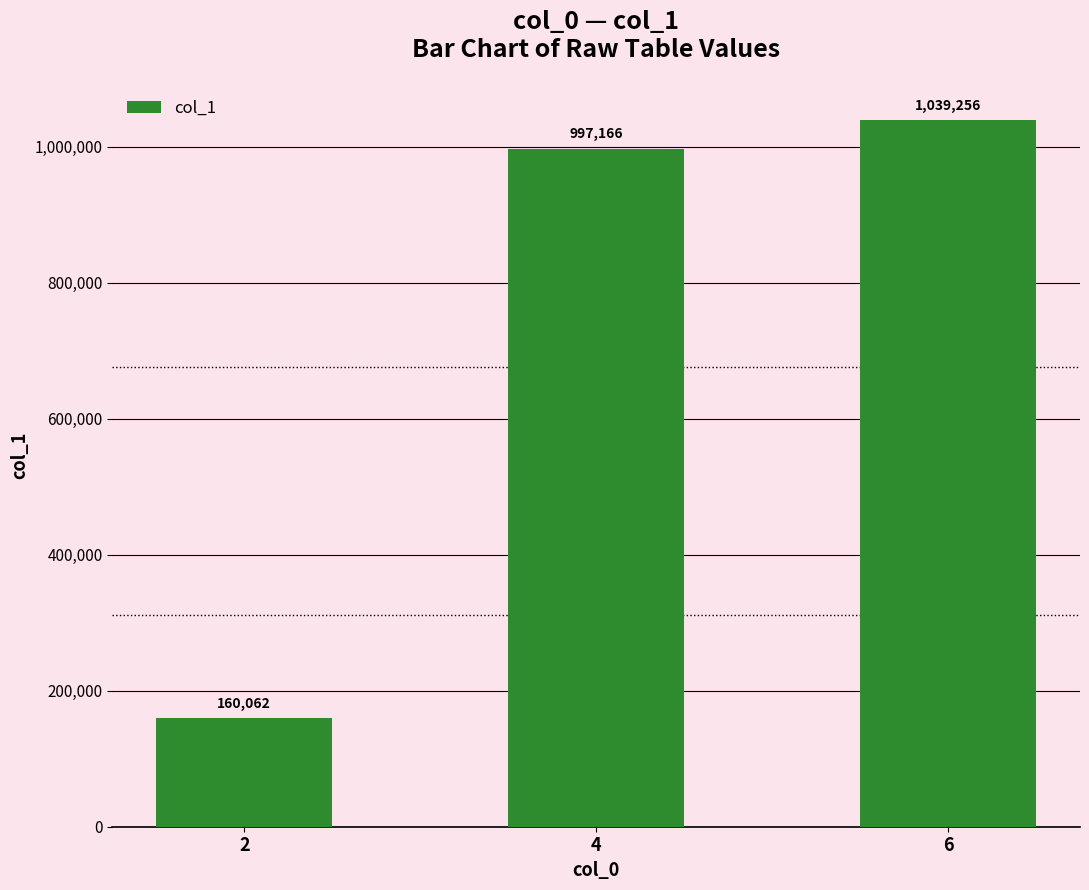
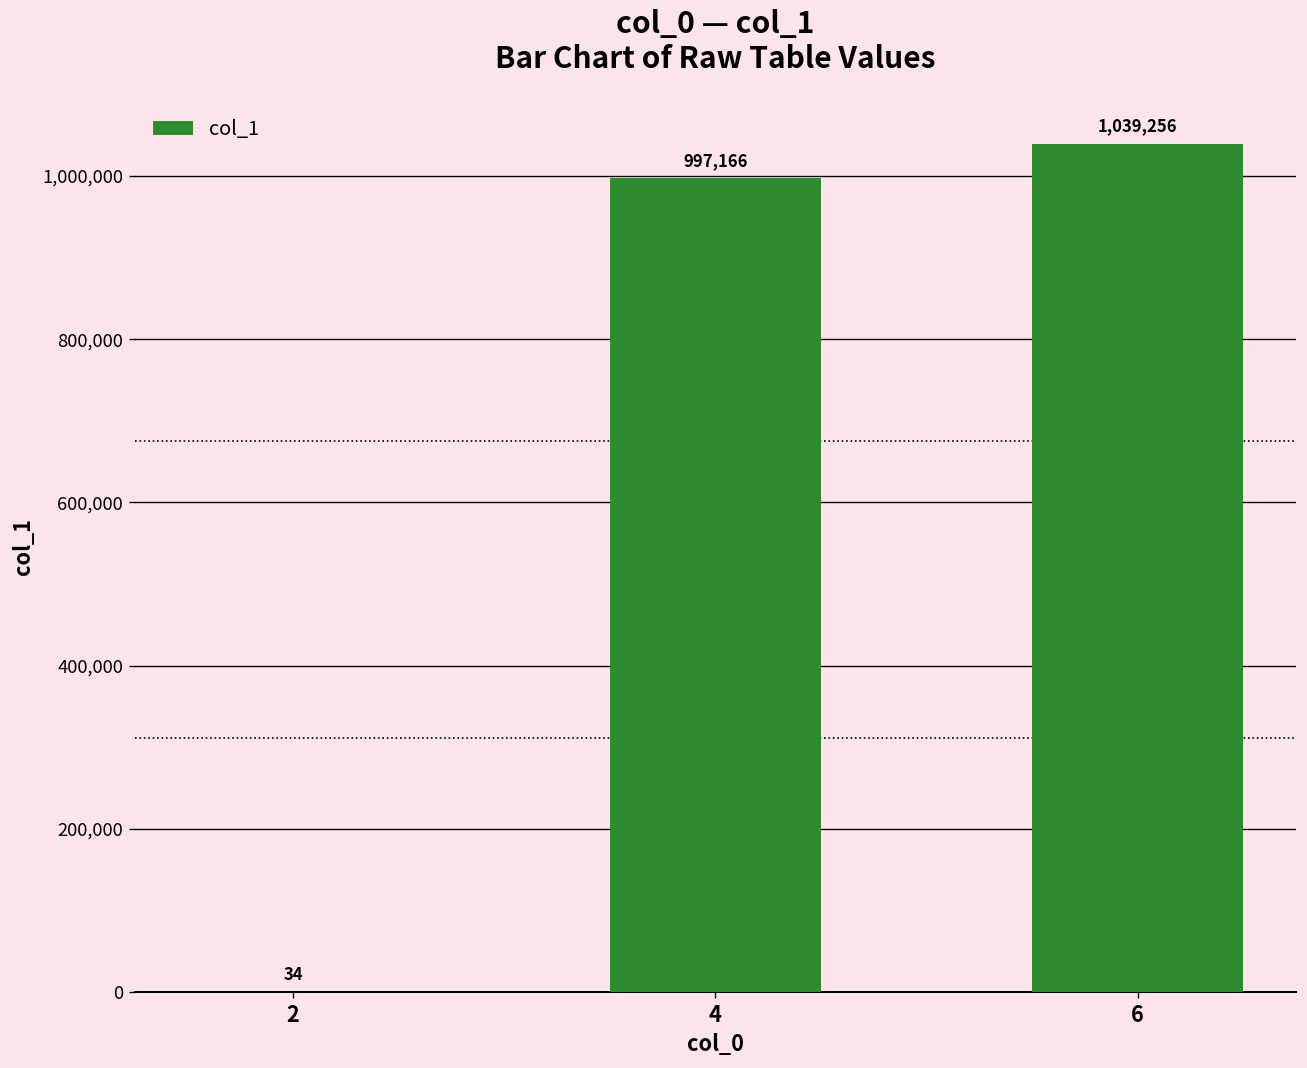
  {
-   "2": "160,062",
+   "2": "34",
    "4": "997,166",
    "6": "1,039,256"
  }
